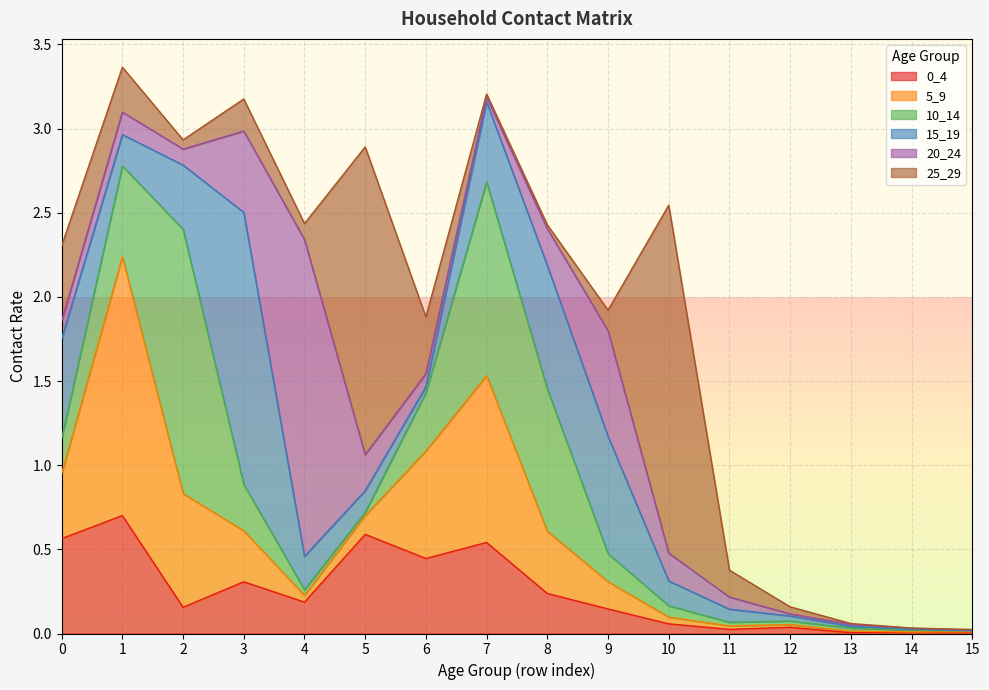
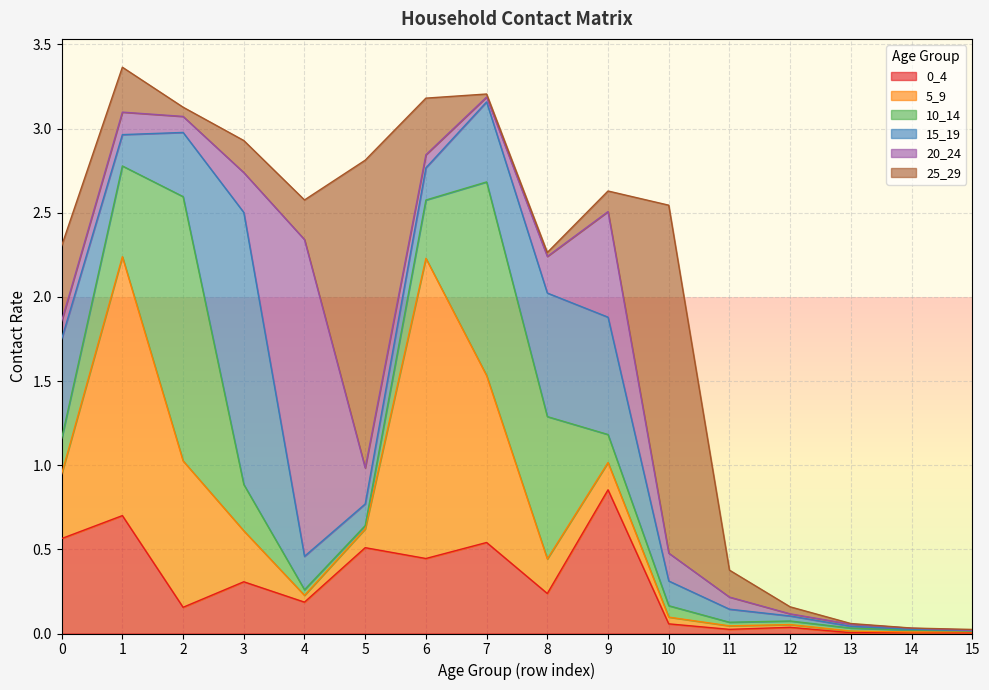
  {
    "0_4": {
      "0": 0.56,
      "1": 0.70,
      "2": 0.16,
      "3": 0.31,
      "4": 0.19,
-     "5": 0.59,
+     "5": 0.51,
      "6": 0.45,
      "7": 0.54,
      "8": 0.24,
-     "9": 0.15,
+     "9": 0.85,
      "10": 0.06,
      "11": 0.02,
      "12": 0.04
    },
    "5_9": {
      "0": 0.38,
      "1": 1.54,
-     "2": 0.68,
+     "2": 0.87,
      "3": 0.30,
      "4": 0.04,
      "5": 0.11,
-     "6": 0.64,
+     "6": 1.78,
      "7": 0.99,
-     "8": 0.37,
+     "8": 0.21,
      "9": 0.16,
      "10": 0.04,
      "11": 0.02,
      "12": 0.02
    },
    "10_14": {
      "0": 0.21,
      "1": 0.54,
      "2": 1.57,
      "3": 0.28,
      "4": 0.03,
      "5": 0.02,
      "6": 0.35,
      "7": 1.15,
      "8": 0.85,
      "9": 0.17,
      "10": 0.07,
      "11": 0.02,
      "12": 0.02
    },
    "15_19": {
      "0": 0.59,
      "1": 0.19,
      "2": 0.38,
      "3": 1.62,
      "4": 0.20,
      "5": 0.13,
-     "6": 0.04,
+     "6": 0.19,
      "7": 0.48,
      "8": 0.73,
      "9": 0.70,
      "10": 0.15,
      "11": 0.08
    },
    "20_24": {
      "0": 0.11,
      "1": 0.13,
      "2": 0.10,
-     "3": 0.48,
+     "3": 0.24,
      "4": 1.88,
      "5": 0.21,
      "6": 0.08,
      "7": 0.03,
      "8": 0.22,
      "9": 0.63,
      "10": 0.17,
      "11": 0.07
    },
    "25_29": {
      "0": 0.45,
      "1": 0.27,
      "2": 0.05,
      "3": 0.19,
-     "4": 0.10,
+     "4": 0.24,
      "5": 1.83,
      "6": 0.34,
      "7": 0.02,
      "8": 0.02,
      "9": 0.12,
      "10": 2.07,
      "11": 0.16,
      "12": 0.04
    }
  }
